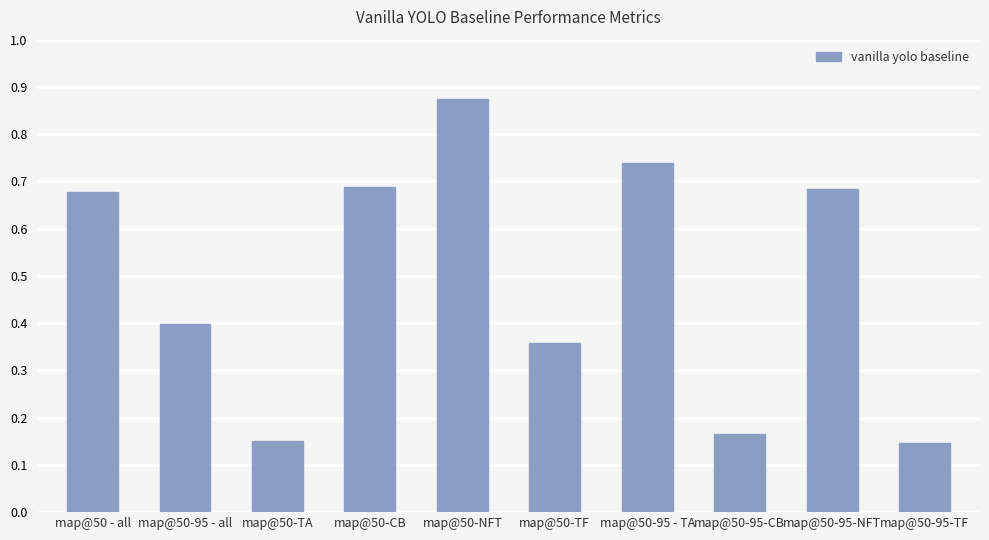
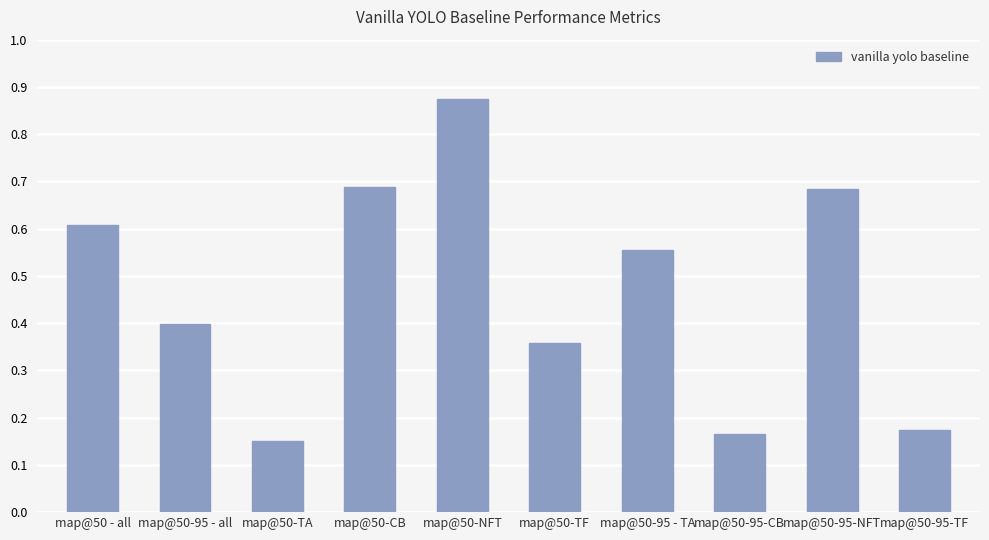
  {
-   "map@50 - all": 0.68,
+   "map@50 - all": 0.61,
    "map@50-95 - all": 0.40,
    "map@50-TA": 0.15,
    "map@50-CB": 0.69,
    "map@50-NFT": 0.88,
    "map@50-TF": 0.36,
-   "map@50-95 - TA": 0.74,
+   "map@50-95 - TA": 0.56,
    "map@50-95-CB": 0.17,
    "map@50-95-NFT": 0.68,
-   "map@50-95-TF": 0.15
+   "map@50-95-TF": 0.17
  }
